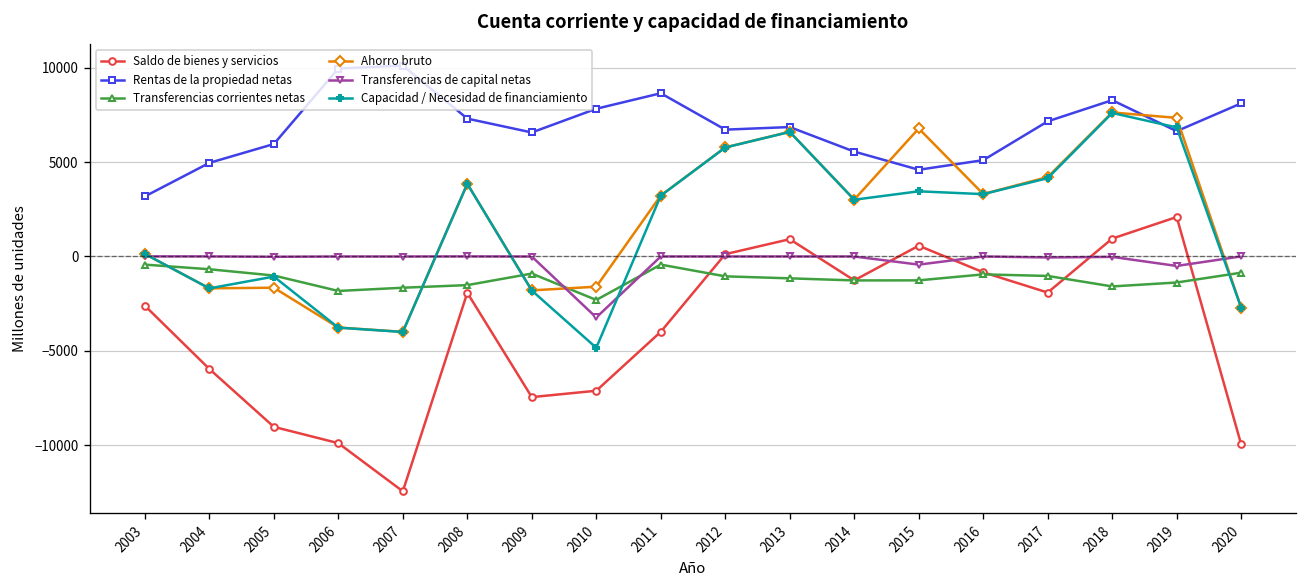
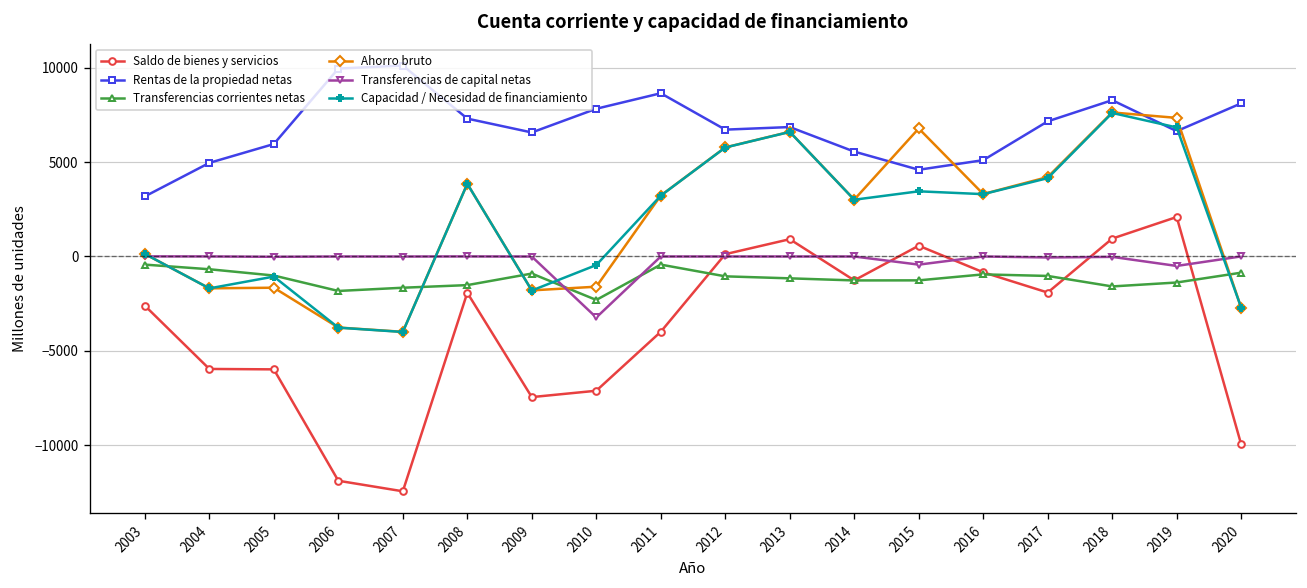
  {
    "Saldo de bienes y servicios": {
      "2003": -2600,
      "2004": -6000,
-     "2005": -9000,
-     "2006": -9900,
+     "2005": -6000,
+     "2006": -11900,
      "2007": -12500,
      "2008": -1900,
      "2009": -7500,
      "2010": -7100,
      "2011": -4000,
      "2013": 900,
      "2015": 600,
      "2017": -1900,
      "2018": 900,
      "2019": 2100,
      "2020": -10000
    },
    "Rentas de la propiedad netas": {
      "2003": 3200,
      "2004": 5000,
      "2005": 6000,
      "2008": 7300,
      "2009": 6600,
      "2010": 7800,
      "2011": 8600,
      "2012": 6700,
      "2013": 6900,
      "2014": 5600,
      "2015": 4600,
      "2016": 5100,
      "2017": 7200,
      "2018": 8300,
      "2019": 6600,
      "2020": 8100
    },
    "Transferencias corrientes netas": {
      "2003": -400,
      "2004": -700,
      "2006": -1800,
      "2007": -1700,
      "2008": -1500,
      "2009": -900,
      "2010": -2300,
      "2011": -400,
      "2012": -1100,
      "2013": -1200,
      "2015": -1300,
      "2017": -1000,
      "2018": -1600,
      "2019": -1400,
      "2020": -900
    },
    "Ahorro bruto": {
      "2005": -1700,
      "2010": -1600,
      "2015": 6800,
      "2019": 7300
    },
    "Transferencias de capital netas": {
      "2004": 0,
      "2005": 0,
      "2006": 0,
      "2007": 0,
      "2008": 0,
      "2009": 0,
      "2010": -3200,
      "2011": 0,
      "2013": 0,
      "2014": 0,
      "2015": -400,
      "2016": 0,
      "2017": -100,
      "2018": 0,
      "2019": -500,
      "2020": 0
    },
    "Capacidad / Necesidad de financiamiento": {
-     "2010": -4800,
+     "2010": -500,
      "2015": 3400,
      "2019": 6800
    }
  }
